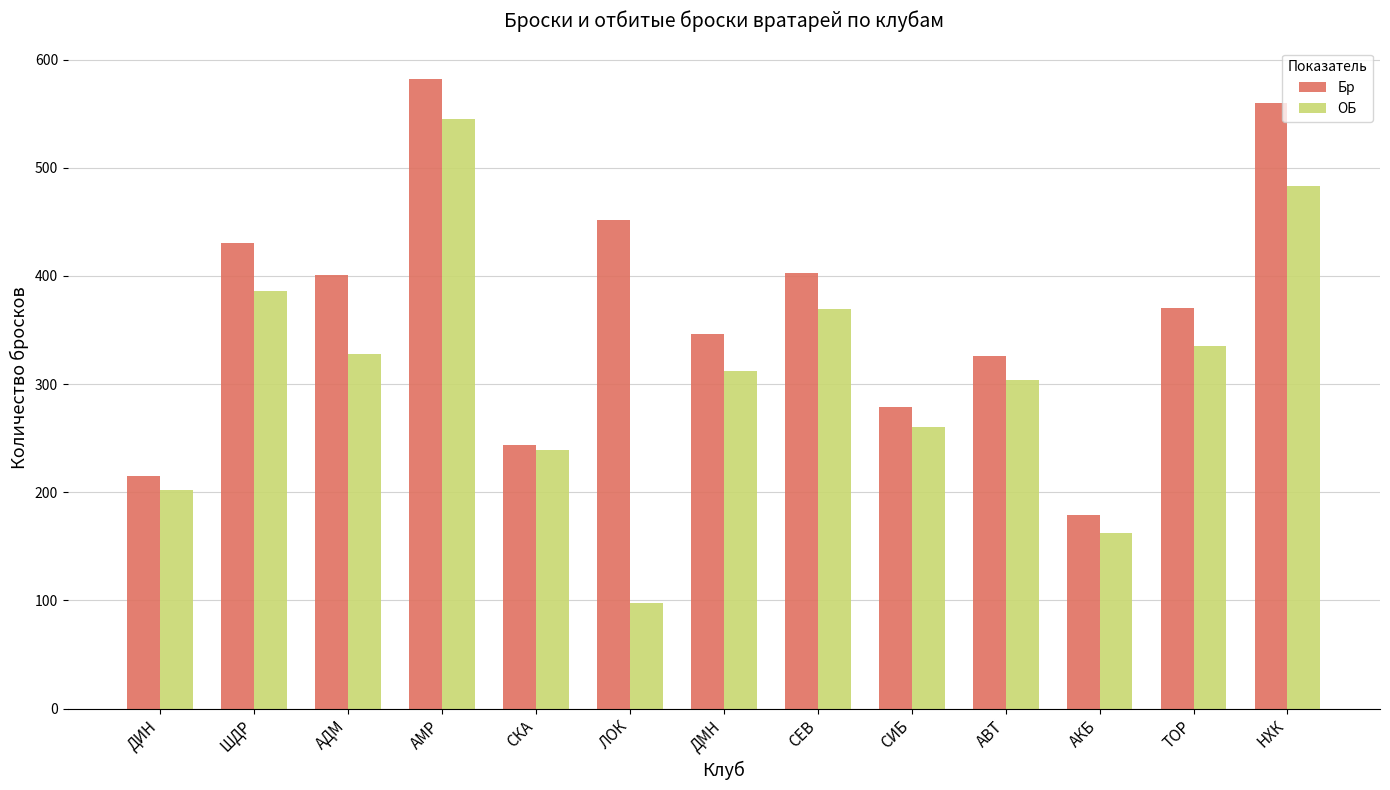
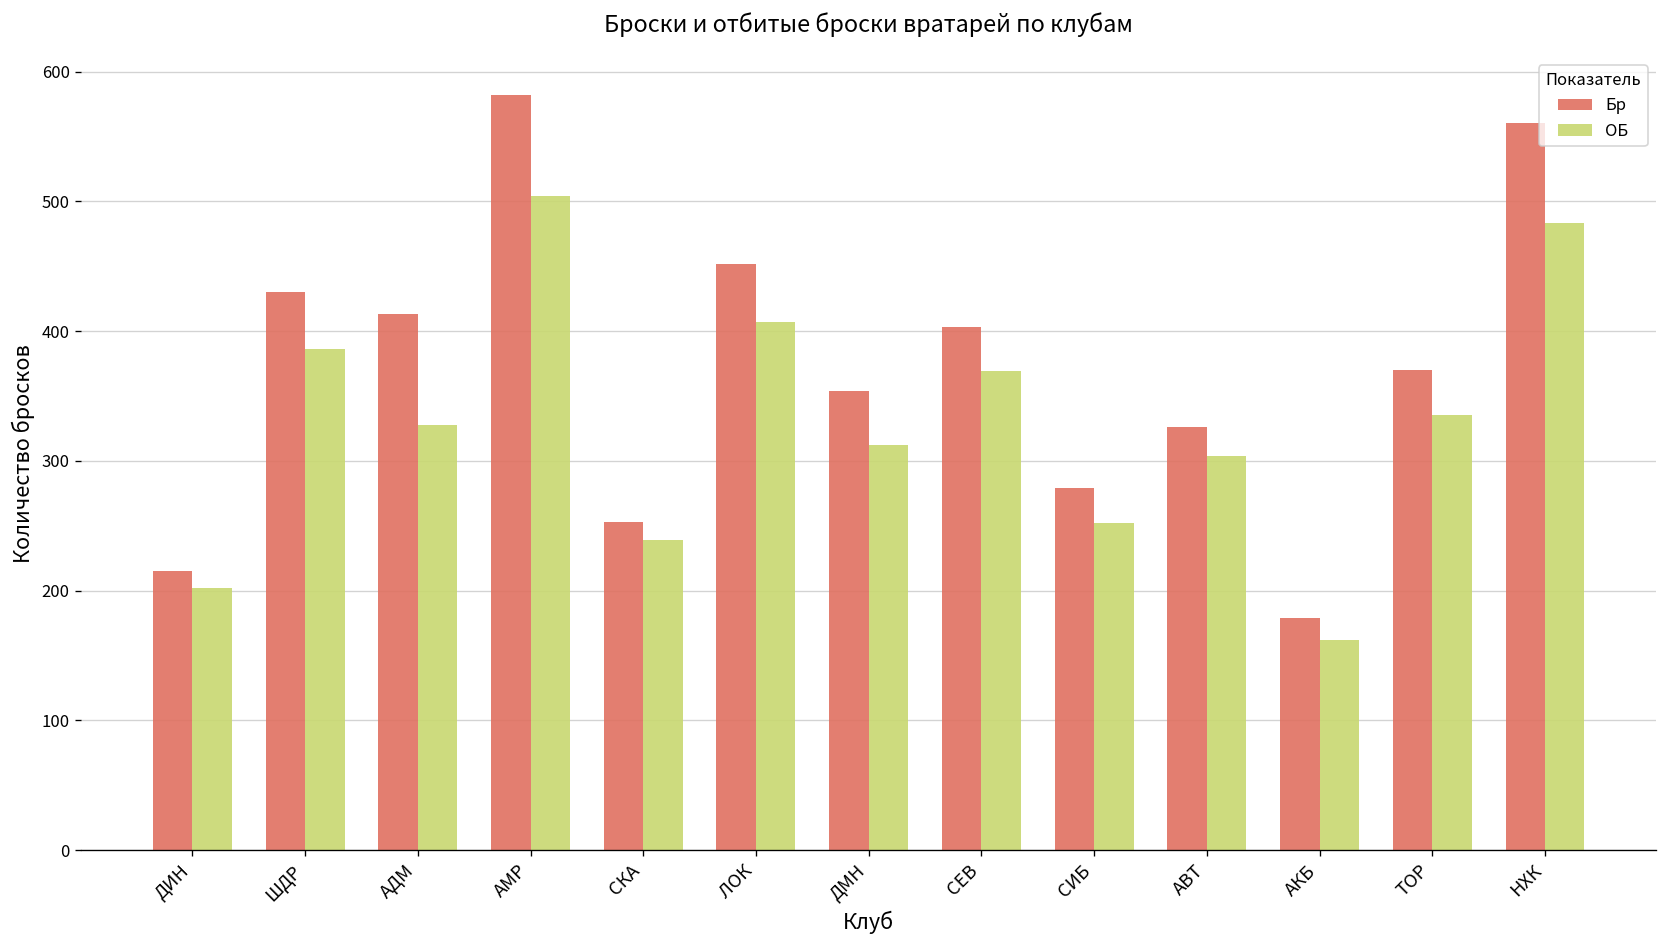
  {
    "Бр": {
      "ДИН": 215,
      "ШДР": 430,
-     "АДМ": 401,
+     "АДМ": 413,
      "АМР": 582,
-     "СКА": 244,
+     "СКА": 253,
      "ЛОК": 452,
-     "ДМН": 346,
+     "ДМН": 354,
      "СЕВ": 403,
      "СИБ": 279,
      "АВТ": 326,
      "АКБ": 179,
      "ТОР": 370,
      "НХК": 560
    },
    "ОБ": {
      "ДИН": 202,
      "ШДР": 386,
      "АДМ": 328,
-     "АМР": 545,
+     "АМР": 504,
      "СКА": 239,
-     "ЛОК": 98,
+     "ЛОК": 407,
      "ДМН": 312,
      "СЕВ": 369,
-     "СИБ": 260,
+     "СИБ": 252,
      "АВТ": 304,
      "АКБ": 162,
      "ТОР": 335,
      "НХК": 483
    }
  }
